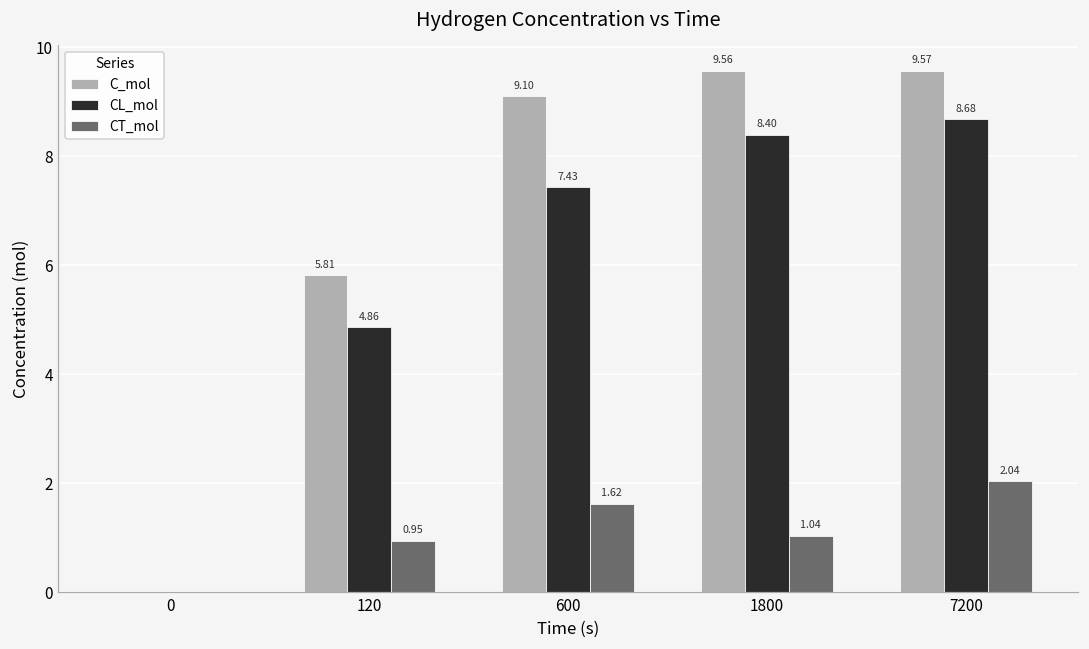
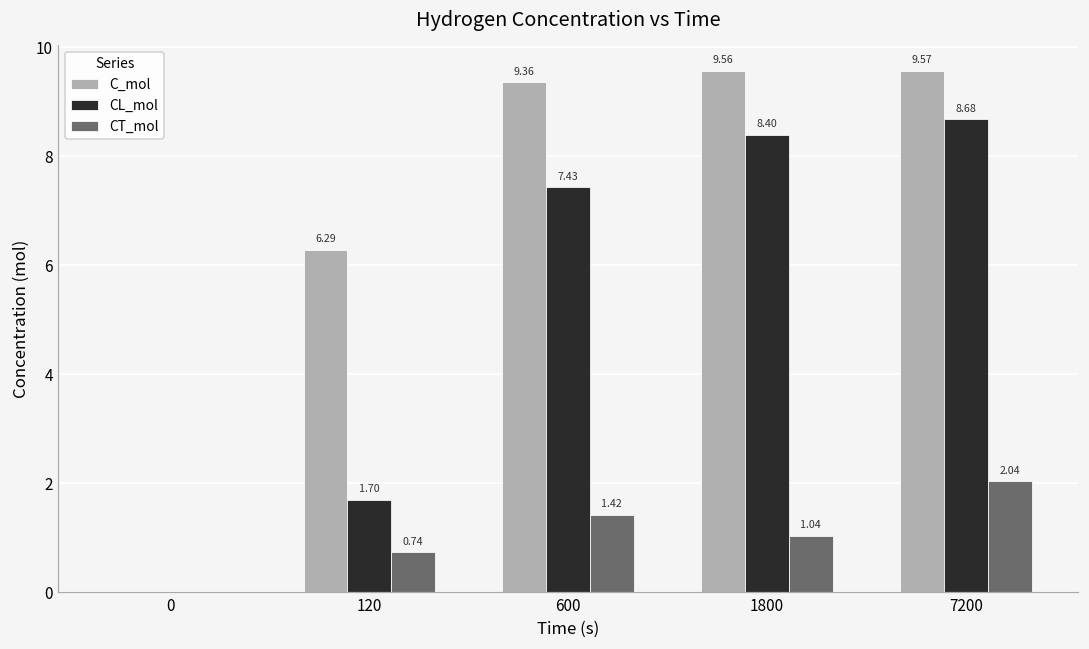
  {
    "C_mol": {
-     "120": 5.81,
-     "600": 9.10,
+     "120": 6.29,
+     "600": 9.36,
      "1800": 9.56,
      "7200": 9.57
    },
    "CL_mol": {
-     "120": 4.86,
+     "120": 1.70,
      "600": 7.43,
      "1800": 8.40,
      "7200": 8.68
    },
    "CT_mol": {
-     "120": 0.95,
-     "600": 1.62,
+     "120": 0.74,
+     "600": 1.42,
      "1800": 1.04,
      "7200": 2.04
    }
  }
